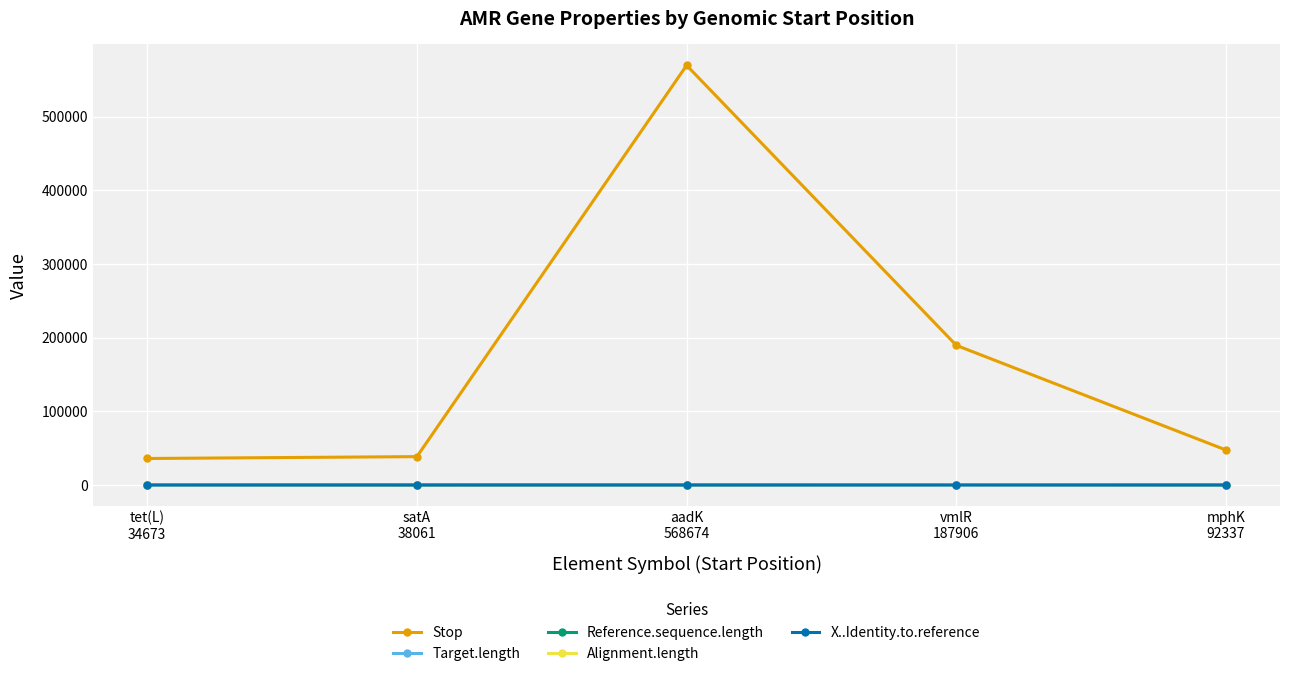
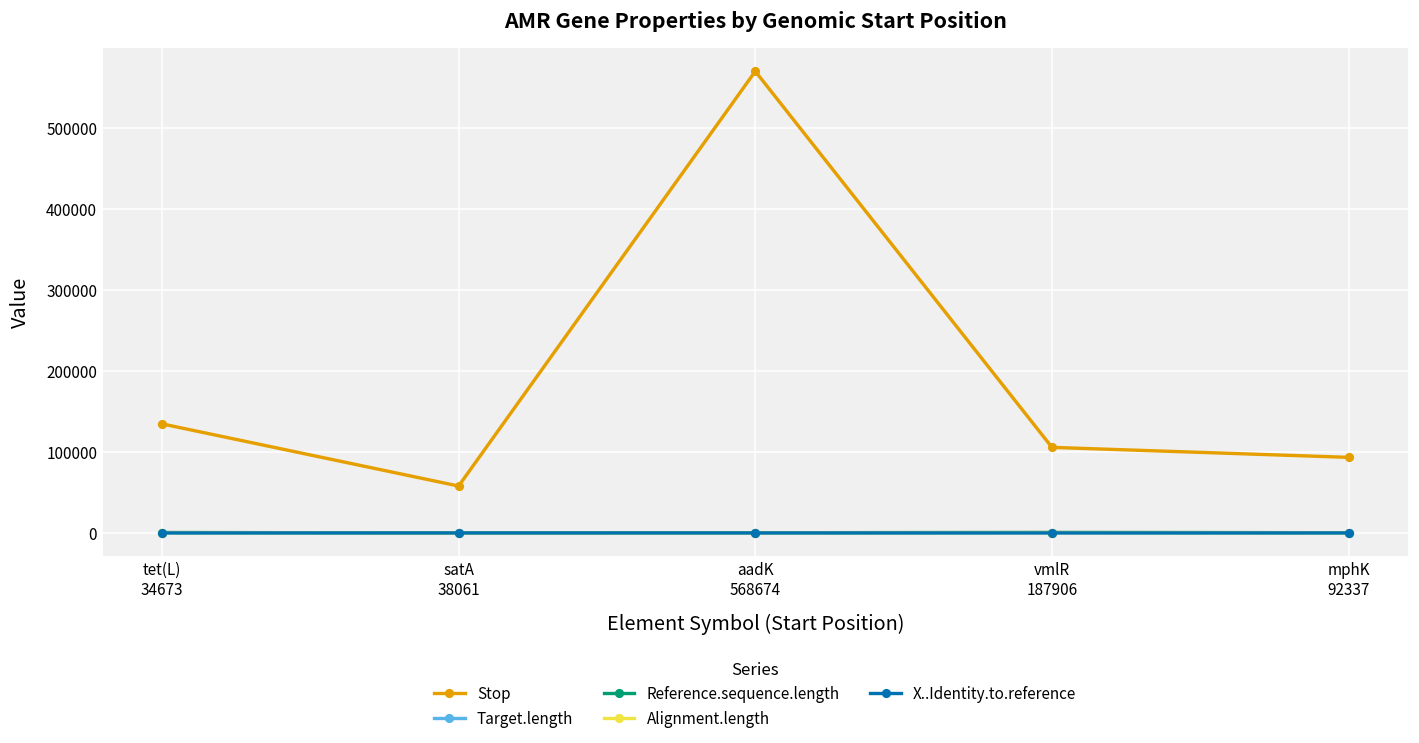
  {
    "Stop": {
-     "tet(L) 34673": 40000,
-     "satA 38061": 40000,
+     "tet(L) 34673": 130000,
+     "satA 38061": 60000,
      "aadK 568674": 570000,
-     "vmlR 187906": 190000,
-     "mphK 92337": 50000
+     "vmlR 187906": 110000,
+     "mphK 92337": 90000
    },
    "X..Identity.to.reference": {
      "tet(L) 34673": 0,
      "satA 38061": 0,
      "aadK 568674": 0,
      "vmlR 187906": 0,
      "mphK 92337": 0
    }
  }
